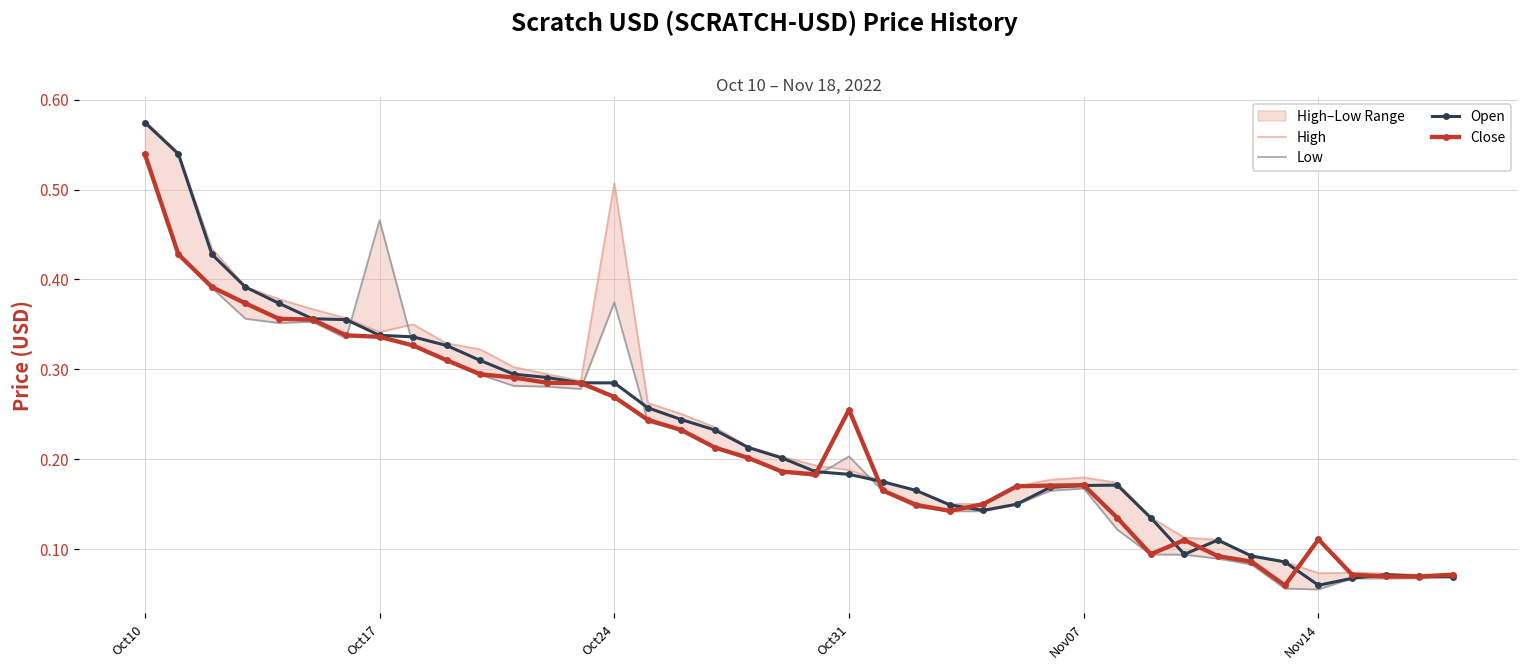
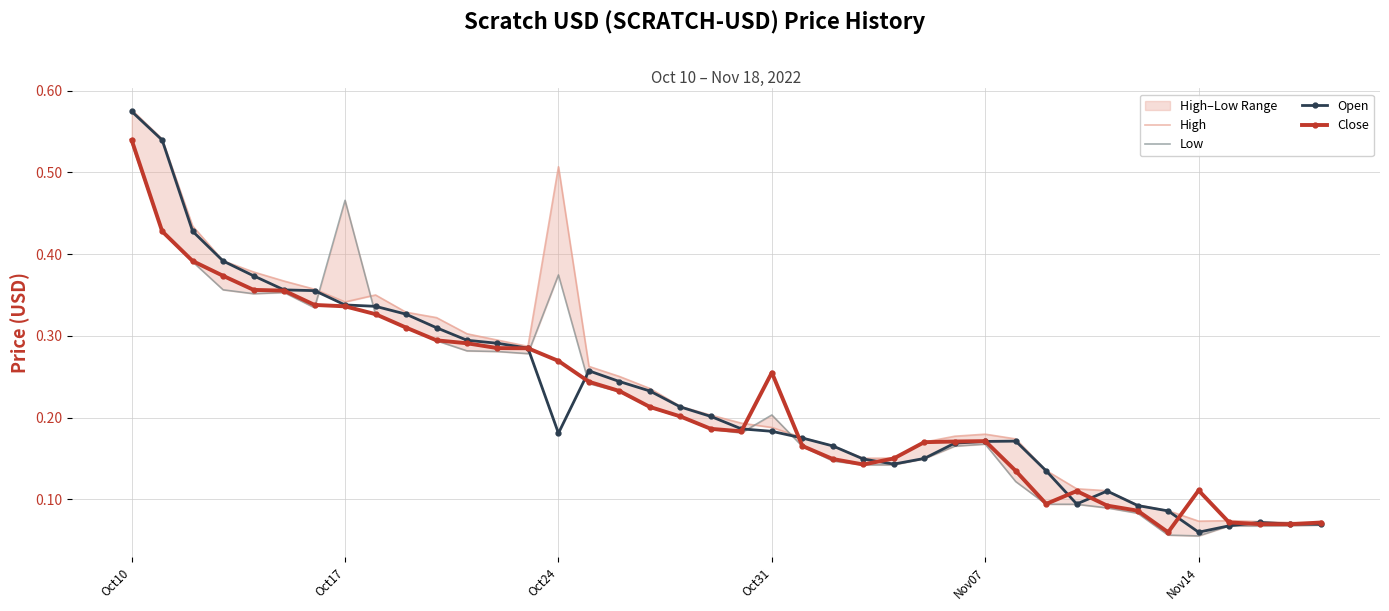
  {
    "Low": {
      "Oct10": 0.54,
      "Oct24": 0.37,
      "Nov07": 0.17,
      "Nov14": 0.06
    },
    "Open": {
-     "Oct24": 0.29,
+     "Oct24": 0.18,
      "Oct31": 0.18,
      "Nov14": 0.06
    },
    "Close": {
      "Oct10": 0.54,
      "Oct24": 0.27,
      "Oct31": 0.26,
      "Nov14": 0.11
    }
  }
